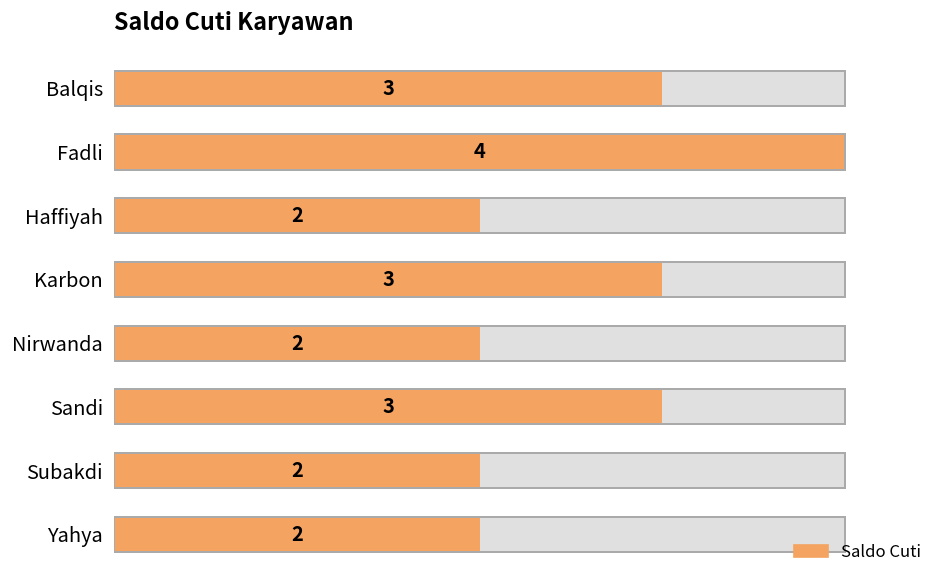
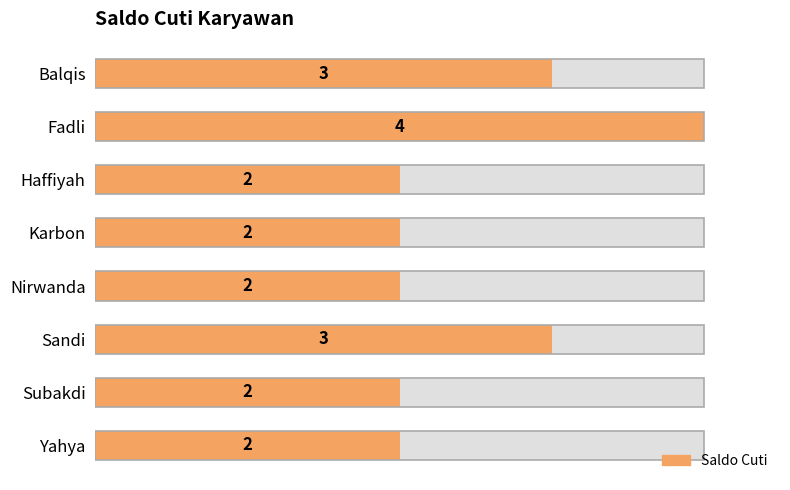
  {
    "Saldo Cuti": {
      "Fadli": 4,
-     "Karbon": 3
+     "Karbon": 2
    }
  }
